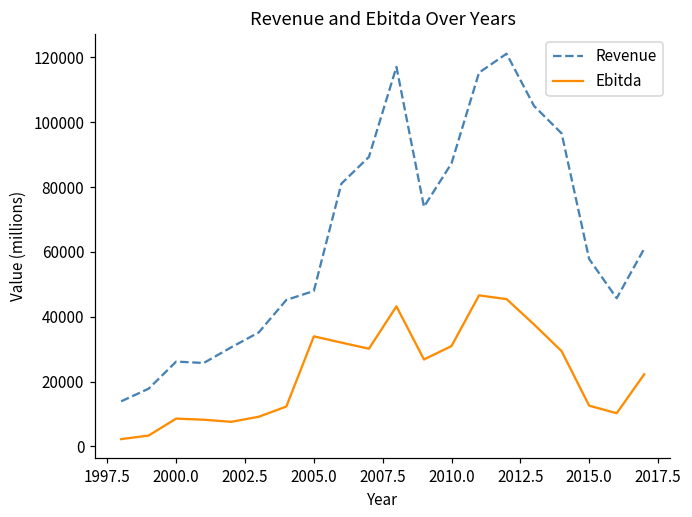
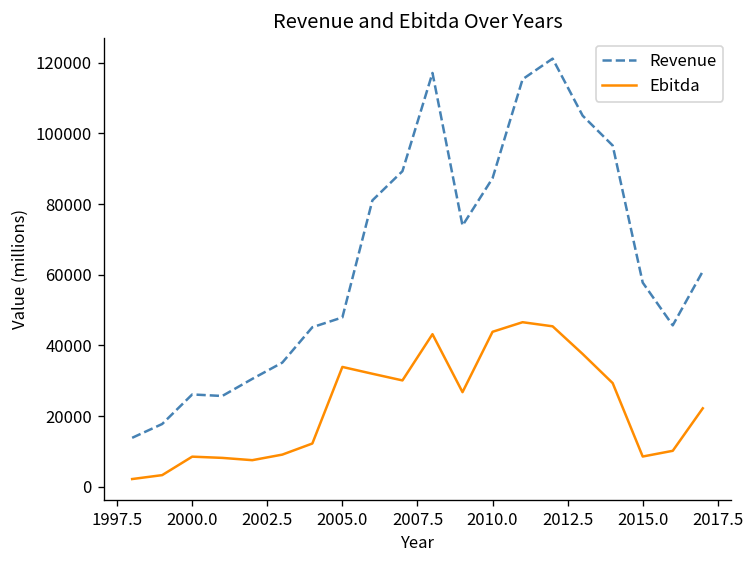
  {
    "Revenue": {
      "2000.0": 26000,
      "2005.0": 48000,
      "2010.0": 87000,
      "2015.0": 58000
    },
    "Ebitda": {
      "2000.0": 9000,
      "2005.0": 34000,
-     "2010.0": 31000,
-     "2015.0": 13000
+     "2010.0": 44000,
+     "2015.0": 9000
    }
  }
